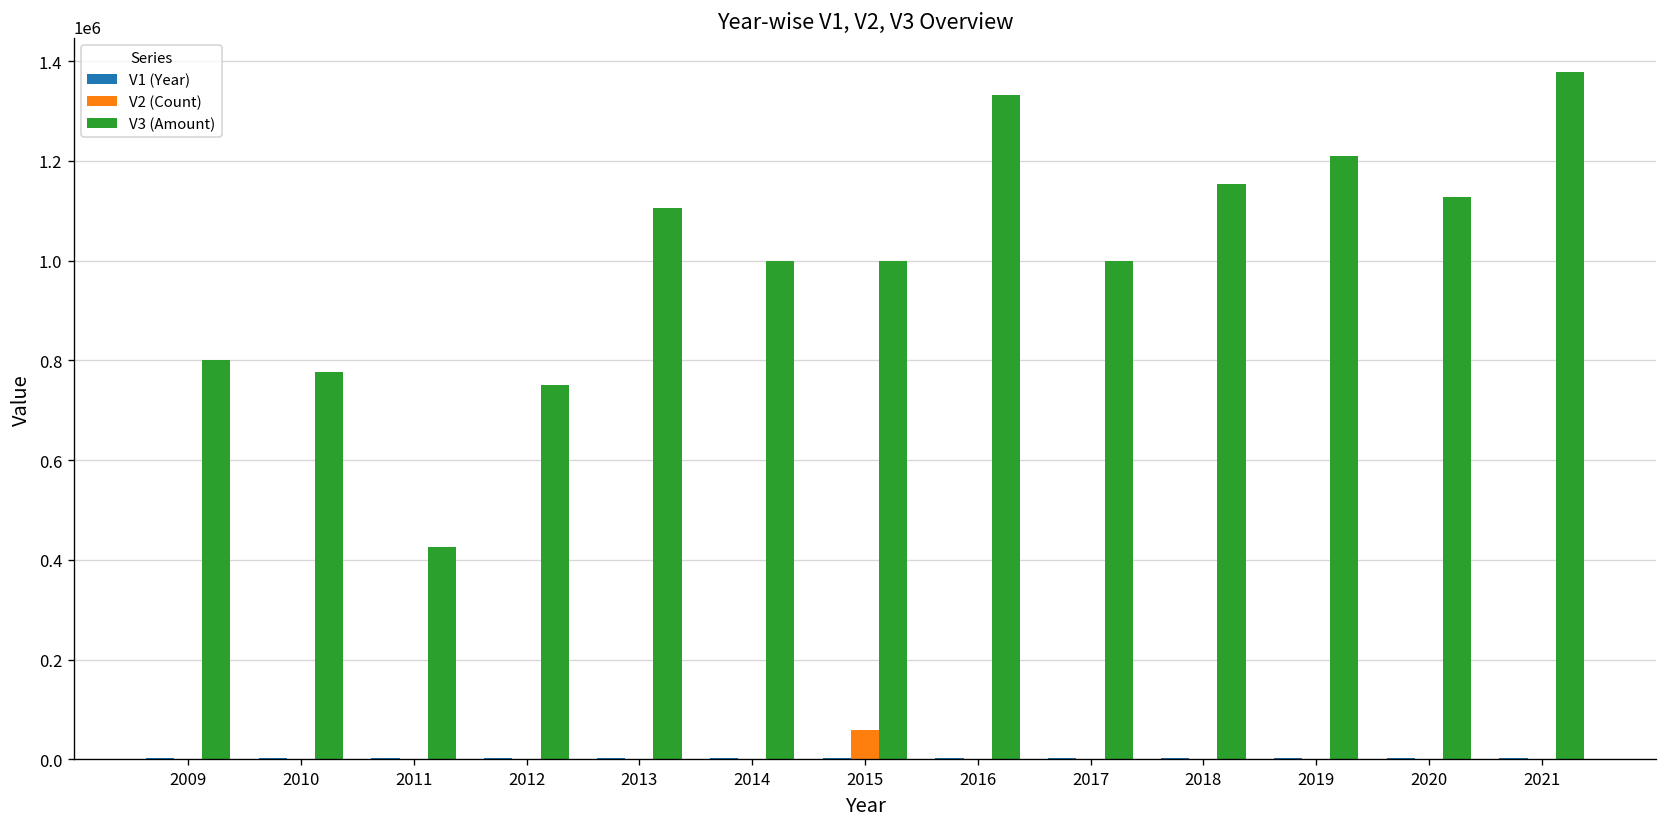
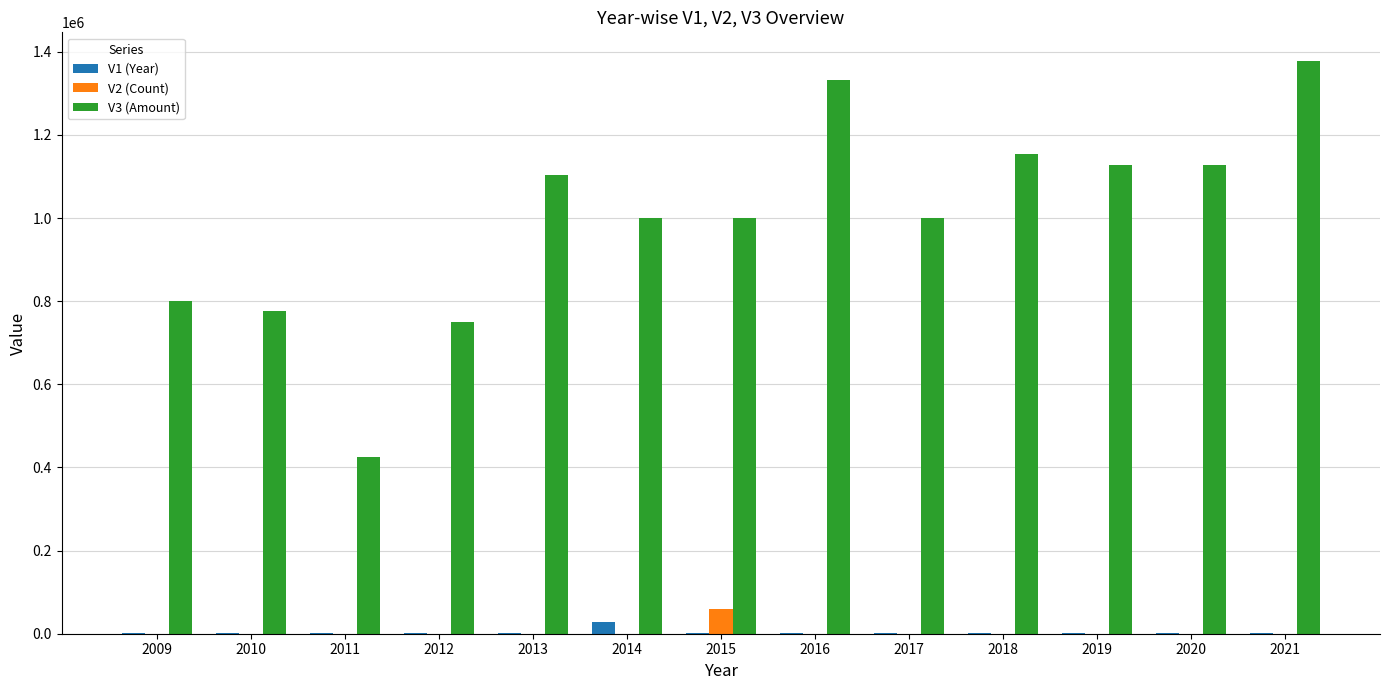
  {
    "V1 (Year)": {
-     "2014": 0
+     "2014": 30000
    },
    "V2 (Count)": {
      "2015": 60000
    },
    "V3 (Amount)": {
      "2009": 800000,
      "2010": 780000,
      "2011": 430000,
      "2012": 750000,
      "2013": 1100000,
      "2014": 1000000,
      "2015": 1000000,
      "2016": 1330000,
      "2017": 1000000,
      "2018": 1150000,
-     "2019": 1210000,
+     "2019": 1130000,
      "2020": 1130000,
      "2021": 1380000
    }
  }
